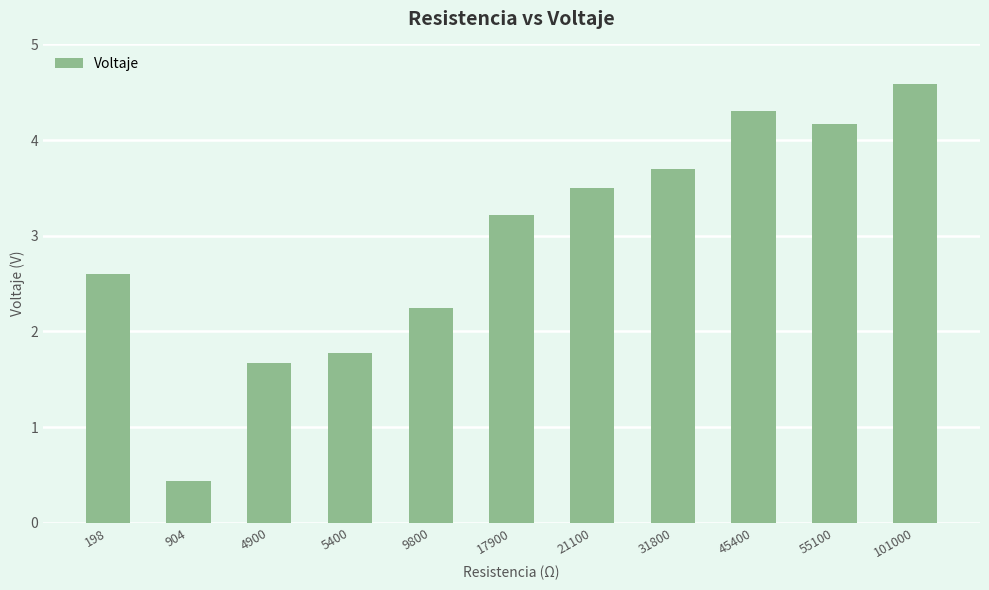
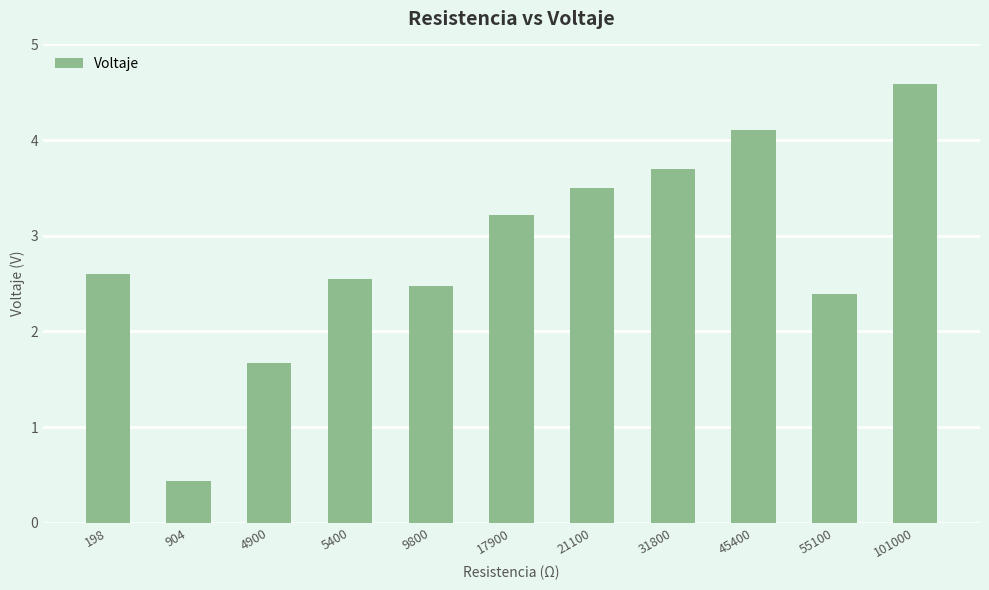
  {
    "198": 2.6,
    "904": 0.4,
    "4900": 1.7,
-   "5400": 1.8,
-   "9800": 2.3,
+   "5400": 2.6,
+   "9800": 2.5,
    "17900": 3.2,
    "21100": 3.5,
    "31800": 3.7,
-   "45400": 4.3,
-   "55100": 4.2,
+   "45400": 4.1,
+   "55100": 2.4,
    "101000": 4.6
  }
